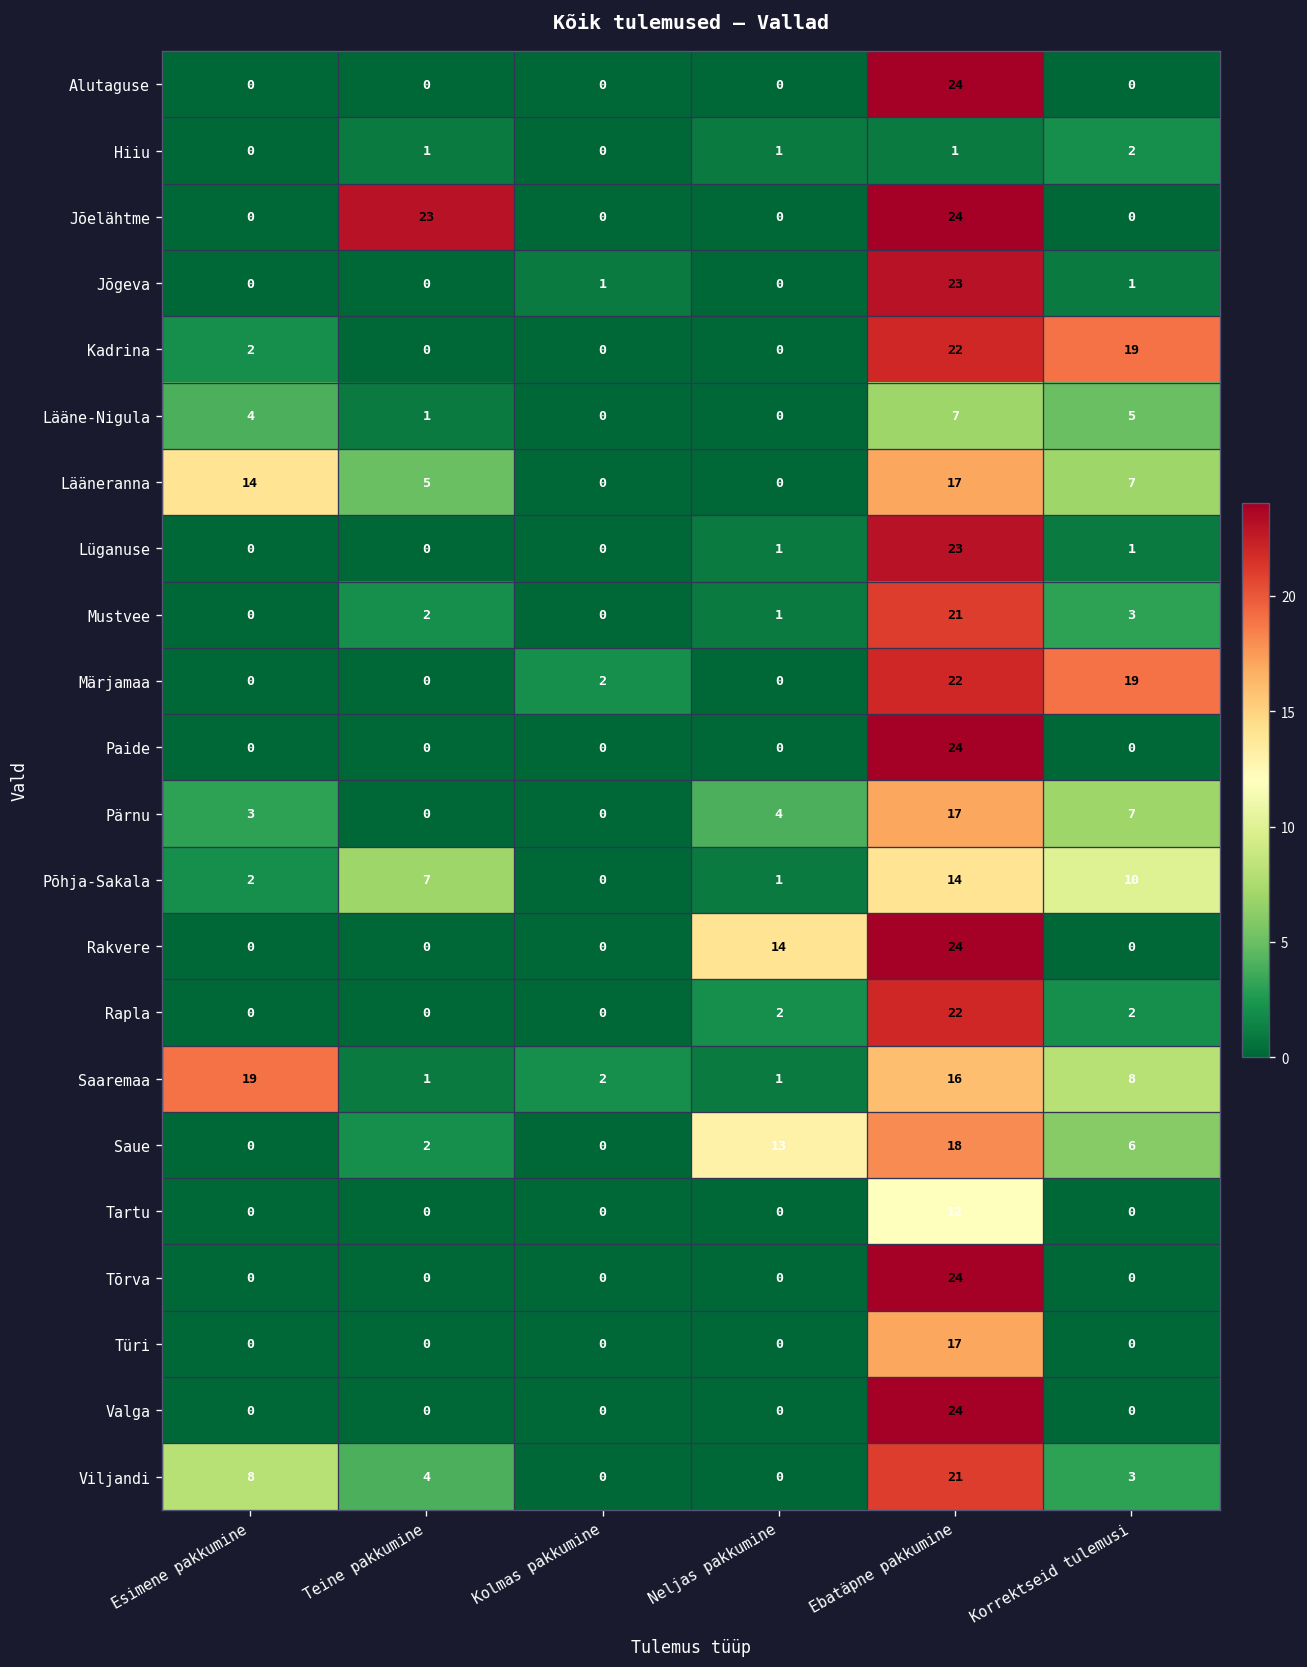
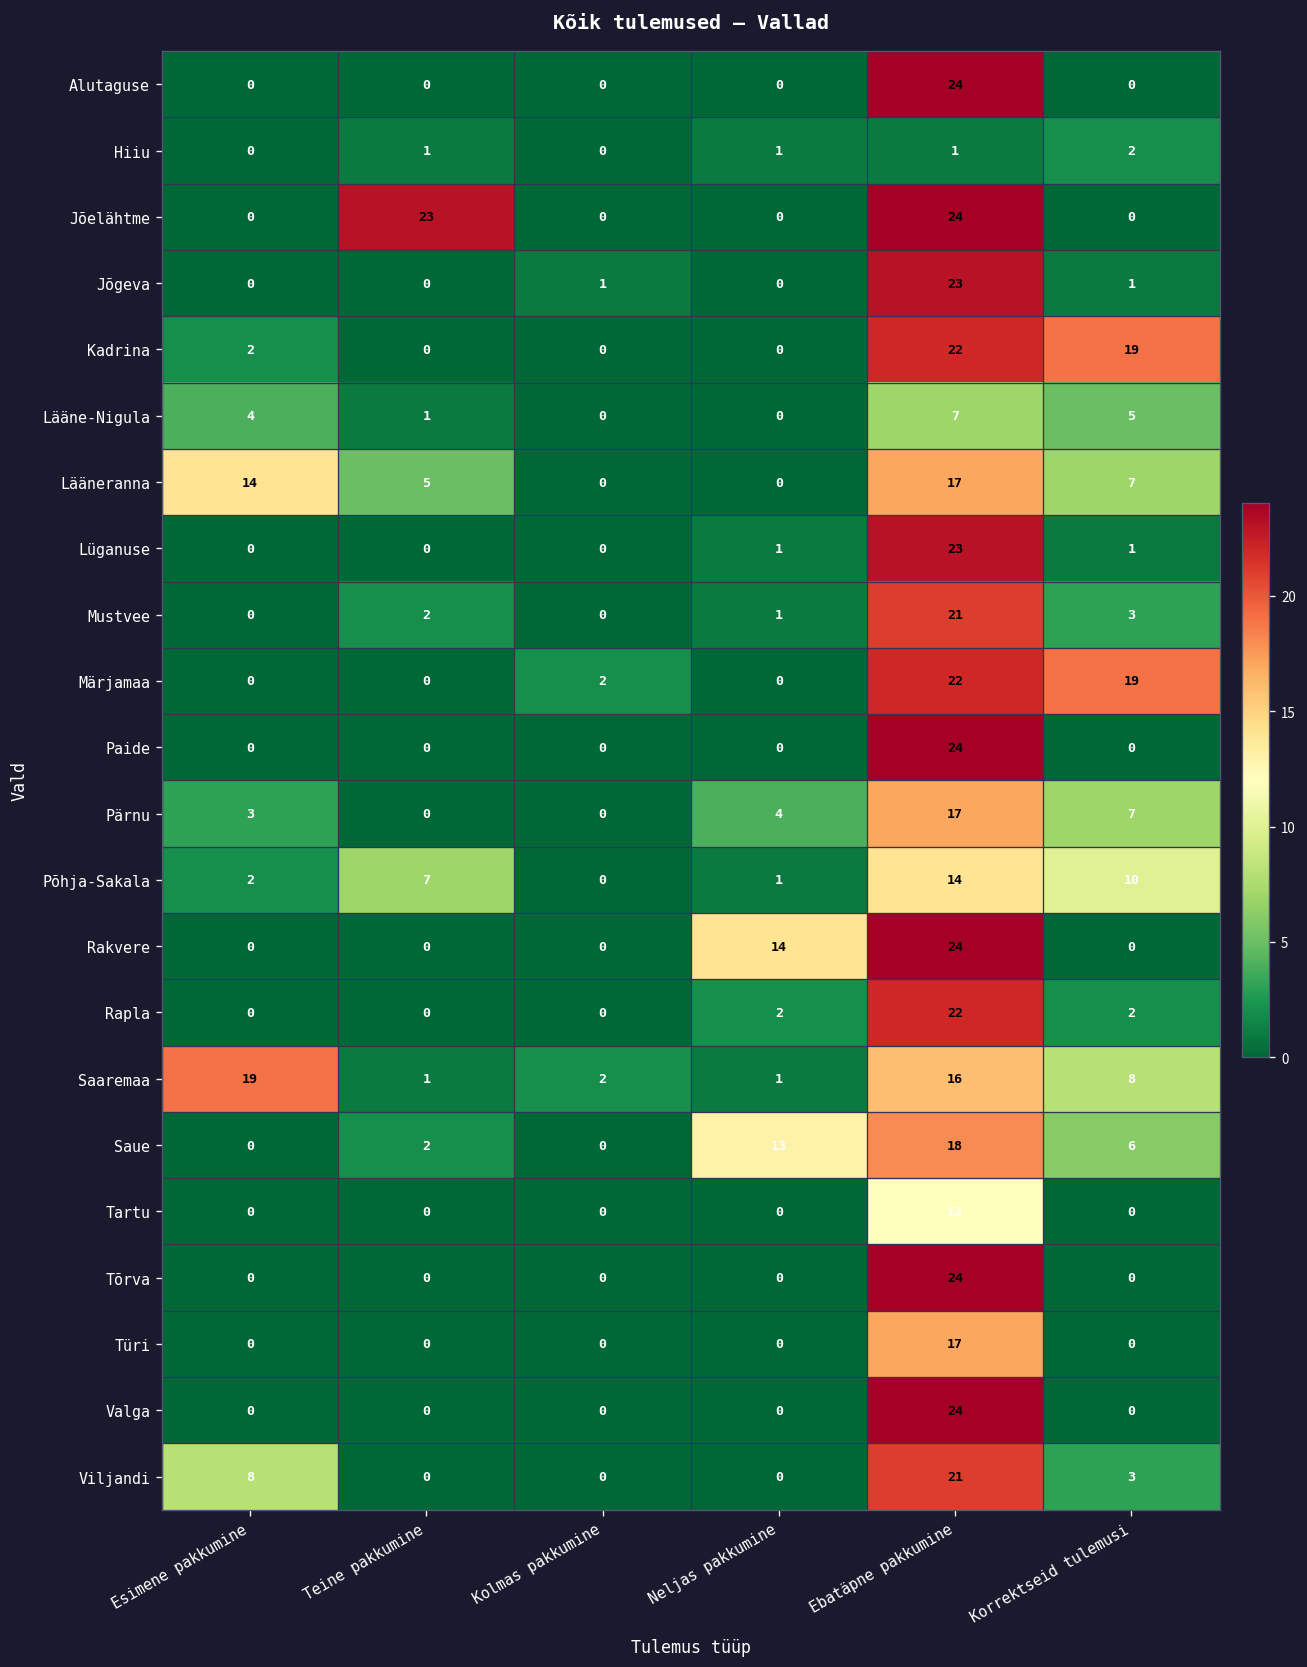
  {
    "Alutaguse": {
      "Esimene pakkumine": 0,
      "Teine pakkumine": 0,
      "Kolmas pakkumine": 0,
      "Neljas pakkumine": 0,
      "Ebatäpne pakkumine": 24,
      "Korrektseid tulemusi": 0
    },
    "Hiiu": {
      "Esimene pakkumine": 0,
      "Teine pakkumine": 1,
      "Kolmas pakkumine": 0,
      "Neljas pakkumine": 1,
      "Ebatäpne pakkumine": 1,
      "Korrektseid tulemusi": 2
    },
    "Jõelähtme": {
      "Esimene pakkumine": 0,
      "Teine pakkumine": 23,
      "Kolmas pakkumine": 0,
      "Neljas pakkumine": 0,
      "Ebatäpne pakkumine": 24,
      "Korrektseid tulemusi": 0
    },
    "Jõgeva": {
      "Esimene pakkumine": 0,
      "Teine pakkumine": 0,
      "Kolmas pakkumine": 1,
      "Neljas pakkumine": 0,
      "Ebatäpne pakkumine": 23,
      "Korrektseid tulemusi": 1
    },
    "Kadrina": {
      "Esimene pakkumine": 2,
      "Teine pakkumine": 0,
      "Kolmas pakkumine": 0,
      "Neljas pakkumine": 0,
      "Ebatäpne pakkumine": 22,
      "Korrektseid tulemusi": 19
    },
    "Lääne-Nigula": {
      "Esimene pakkumine": 4,
      "Teine pakkumine": 1,
      "Kolmas pakkumine": 0,
      "Neljas pakkumine": 0,
      "Ebatäpne pakkumine": 7,
      "Korrektseid tulemusi": 5
    },
    "Lääneranna": {
      "Esimene pakkumine": 14,
      "Teine pakkumine": 5,
      "Kolmas pakkumine": 0,
      "Neljas pakkumine": 0,
      "Ebatäpne pakkumine": 17,
      "Korrektseid tulemusi": 7
    },
    "Lüganuse": {
      "Esimene pakkumine": 0,
      "Teine pakkumine": 0,
      "Kolmas pakkumine": 0,
      "Neljas pakkumine": 1,
      "Ebatäpne pakkumine": 23,
      "Korrektseid tulemusi": 1
    },
    "Mustvee": {
      "Esimene pakkumine": 0,
      "Teine pakkumine": 2,
      "Kolmas pakkumine": 0,
      "Neljas pakkumine": 1,
      "Ebatäpne pakkumine": 21,
      "Korrektseid tulemusi": 3
    },
    "Märjamaa": {
      "Esimene pakkumine": 0,
      "Teine pakkumine": 0,
      "Kolmas pakkumine": 2,
      "Neljas pakkumine": 0,
      "Ebatäpne pakkumine": 22,
      "Korrektseid tulemusi": 19
    },
    "Paide": {
      "Esimene pakkumine": 0,
      "Teine pakkumine": 0,
      "Kolmas pakkumine": 0,
      "Neljas pakkumine": 0,
      "Ebatäpne pakkumine": 24,
      "Korrektseid tulemusi": 0
    },
    "Pärnu": {
      "Esimene pakkumine": 3,
      "Teine pakkumine": 0,
      "Kolmas pakkumine": 0,
      "Neljas pakkumine": 4,
      "Ebatäpne pakkumine": 17,
      "Korrektseid tulemusi": 7
    },
    "Põhja-Sakala": {
      "Esimene pakkumine": 2,
      "Teine pakkumine": 7,
      "Kolmas pakkumine": 0,
      "Neljas pakkumine": 1,
      "Ebatäpne pakkumine": 14,
      "Korrektseid tulemusi": 10
    },
    "Rakvere": {
      "Esimene pakkumine": 0,
      "Teine pakkumine": 0,
      "Kolmas pakkumine": 0,
      "Neljas pakkumine": 14,
      "Ebatäpne pakkumine": 24,
      "Korrektseid tulemusi": 0
    },
    "Rapla": {
      "Esimene pakkumine": 0,
      "Teine pakkumine": 0,
      "Kolmas pakkumine": 0,
      "Neljas pakkumine": 2,
      "Ebatäpne pakkumine": 22,
      "Korrektseid tulemusi": 2
    },
    "Saaremaa": {
      "Esimene pakkumine": 19,
      "Teine pakkumine": 1,
      "Kolmas pakkumine": 2,
      "Neljas pakkumine": 1,
      "Ebatäpne pakkumine": 16,
      "Korrektseid tulemusi": 8
    },
    "Saue": {
      "Esimene pakkumine": 0,
      "Teine pakkumine": 2,
      "Kolmas pakkumine": 0,
      "Neljas pakkumine": 13,
      "Ebatäpne pakkumine": 18,
      "Korrektseid tulemusi": 6
    },
    "Tartu": {
      "Esimene pakkumine": 0,
      "Teine pakkumine": 0,
      "Kolmas pakkumine": 0,
      "Neljas pakkumine": 0,
      "Ebatäpne pakkumine": 12,
      "Korrektseid tulemusi": 0
    },
    "Tõrva": {
      "Esimene pakkumine": 0,
      "Teine pakkumine": 0,
      "Kolmas pakkumine": 0,
      "Neljas pakkumine": 0,
      "Ebatäpne pakkumine": 24,
      "Korrektseid tulemusi": 0
    },
    "Türi": {
      "Esimene pakkumine": 0,
      "Teine pakkumine": 0,
      "Kolmas pakkumine": 0,
      "Neljas pakkumine": 0,
      "Ebatäpne pakkumine": 17,
      "Korrektseid tulemusi": 0
    },
    "Valga": {
      "Esimene pakkumine": 0,
      "Teine pakkumine": 0,
      "Kolmas pakkumine": 0,
      "Neljas pakkumine": 0,
      "Ebatäpne pakkumine": 24,
      "Korrektseid tulemusi": 0
    },
    "Viljandi": {
      "Esimene pakkumine": 8,
-     "Teine pakkumine": 4,
+     "Teine pakkumine": 0,
      "Kolmas pakkumine": 0,
      "Neljas pakkumine": 0,
      "Ebatäpne pakkumine": 21,
      "Korrektseid tulemusi": 3
    }
  }
